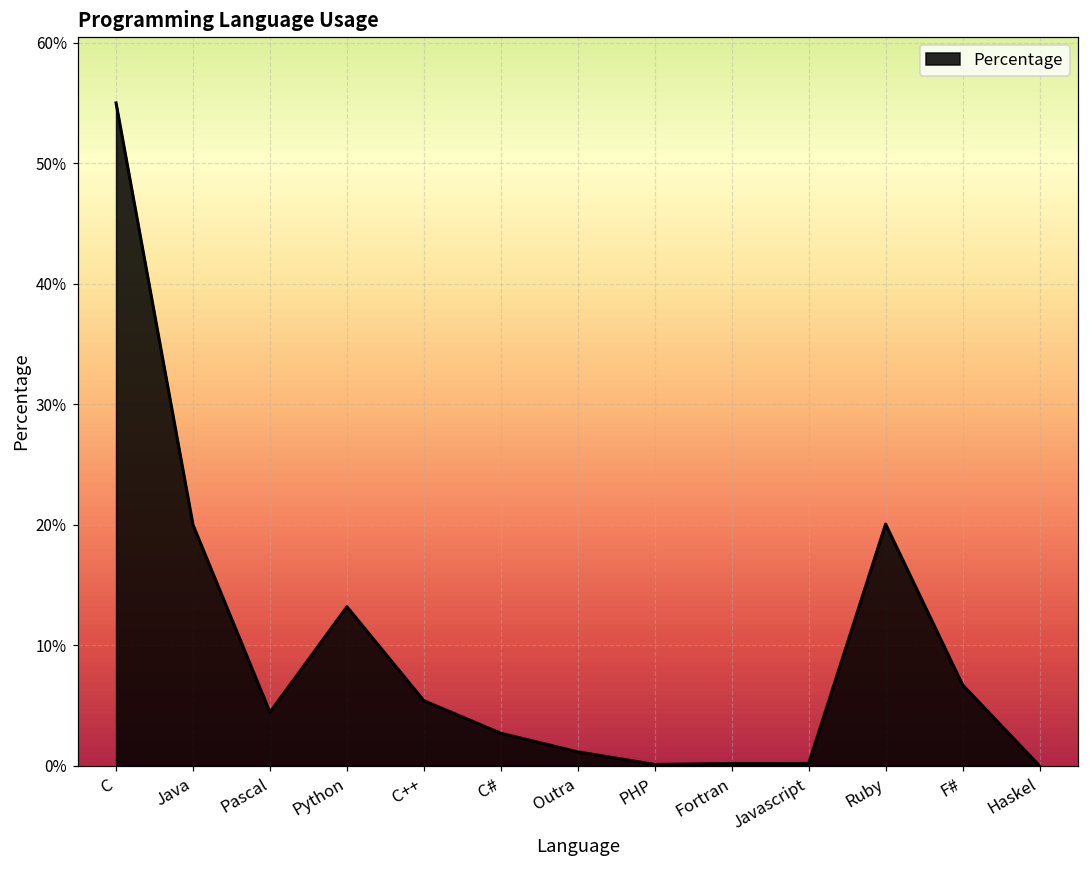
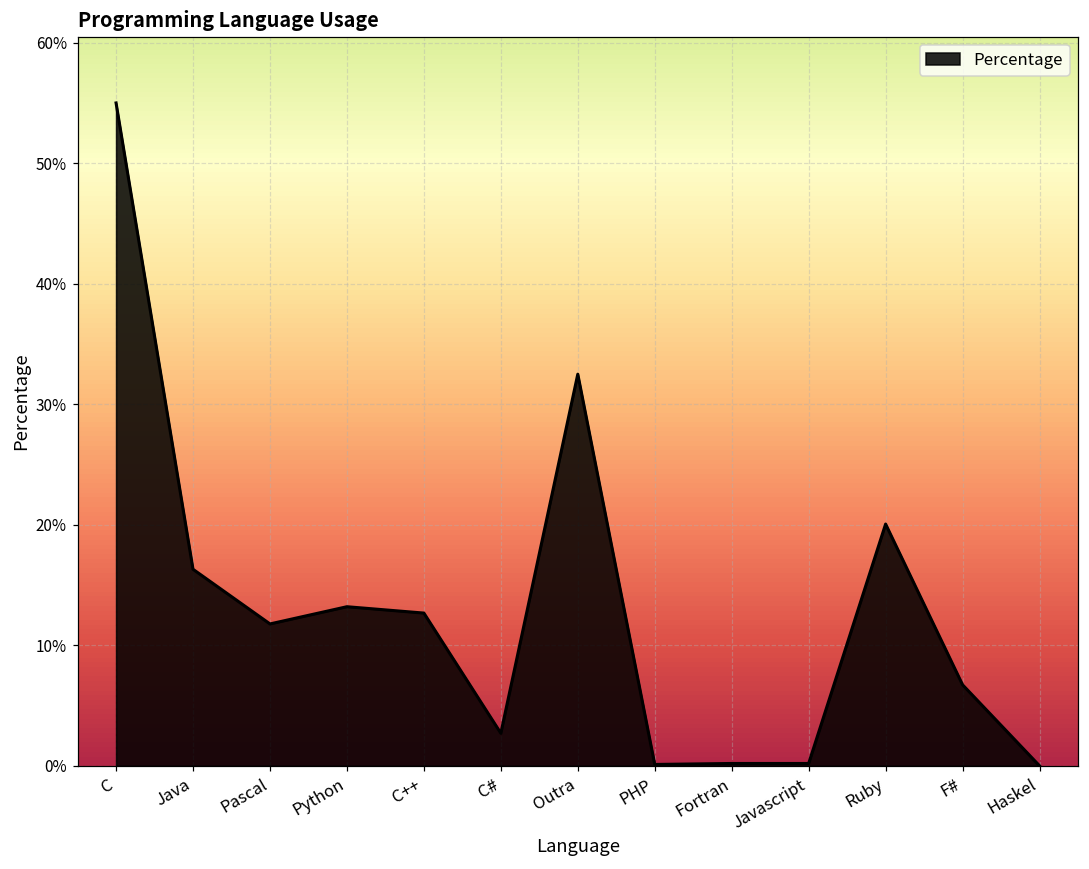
  {
    "C": "55.0%",
-   "Java": "20.0%",
-   "Pascal": "4.5%",
+   "Java": "16.3%",
+   "Pascal": "11.8%",
    "Python": "13.2%",
-   "C++": "5.4%",
+   "C++": "12.7%",
    "C#": "2.7%",
-   "Outra": "1.2%",
+   "Outra": "32.5%",
    "PHP": "0.1%",
    "Fortran": "0.2%",
    "Javascript": "0.2%",
    "Ruby": "20.1%",
    "F#": "6.7%",
    "Haskel": "0.0%"
  }
